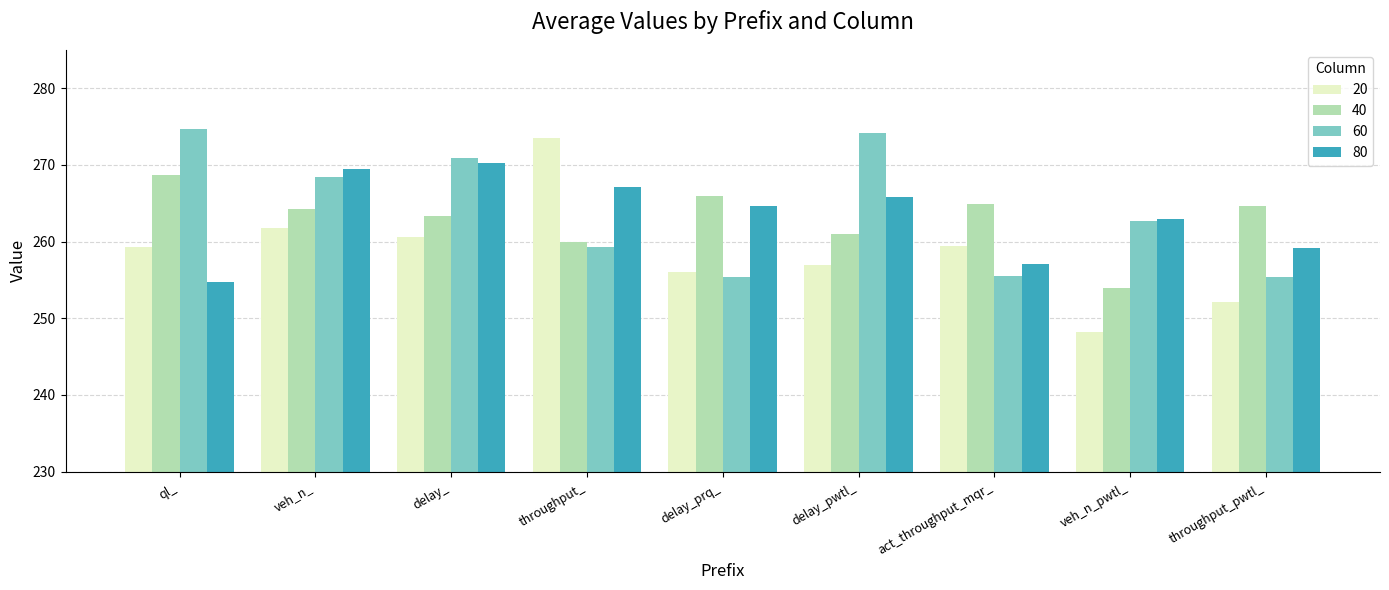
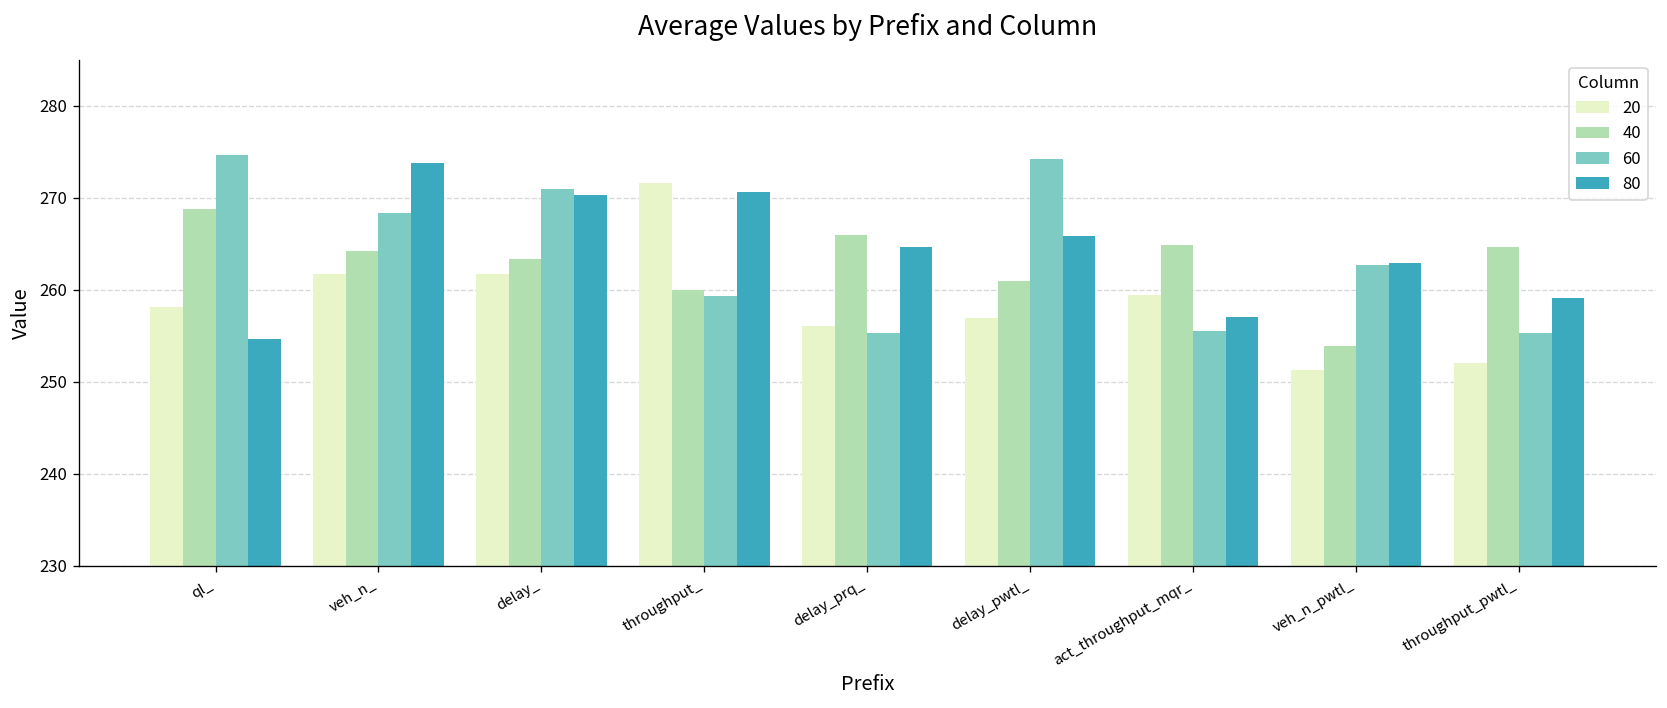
  {
    "20": {
-     "ql_": 259,
+     "ql_": 258,
      "veh_n_": 262,
-     "delay_": 261,
-     "throughput_": 274,
+     "delay_": 262,
+     "throughput_": 272,
      "delay_prq_": 256,
      "delay_pwtl_": 257,
      "act_throughput_mqr_": 259,
-     "veh_n_pwtl_": 248,
+     "veh_n_pwtl_": 251,
      "throughput_pwtl_": 252
    },
    "80": {
      "ql_": 255,
-     "veh_n_": 269,
+     "veh_n_": 274,
      "delay_": 270,
-     "throughput_": 267,
+     "throughput_": 271,
      "delay_prq_": 265,
      "delay_pwtl_": 266,
      "act_throughput_mqr_": 257,
      "veh_n_pwtl_": 263,
      "throughput_pwtl_": 259
    }
  }
